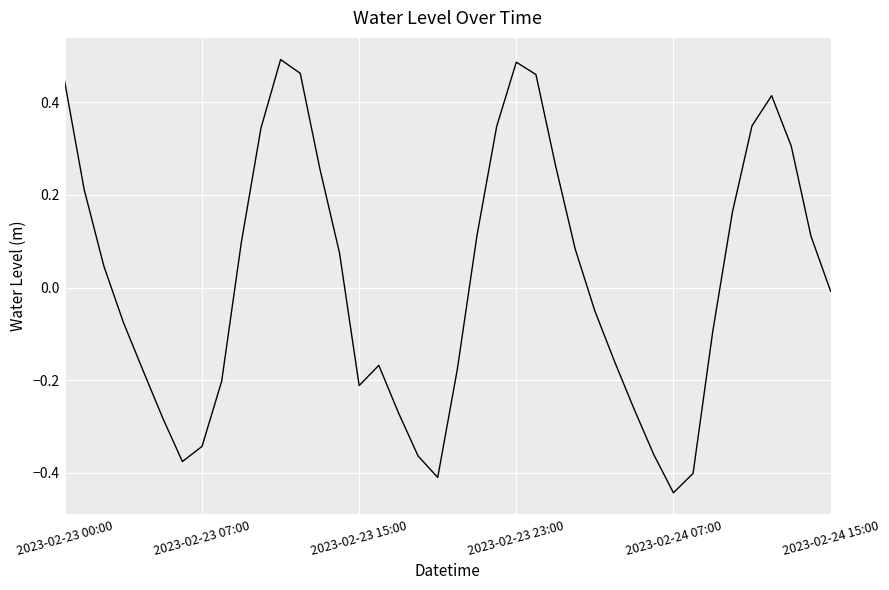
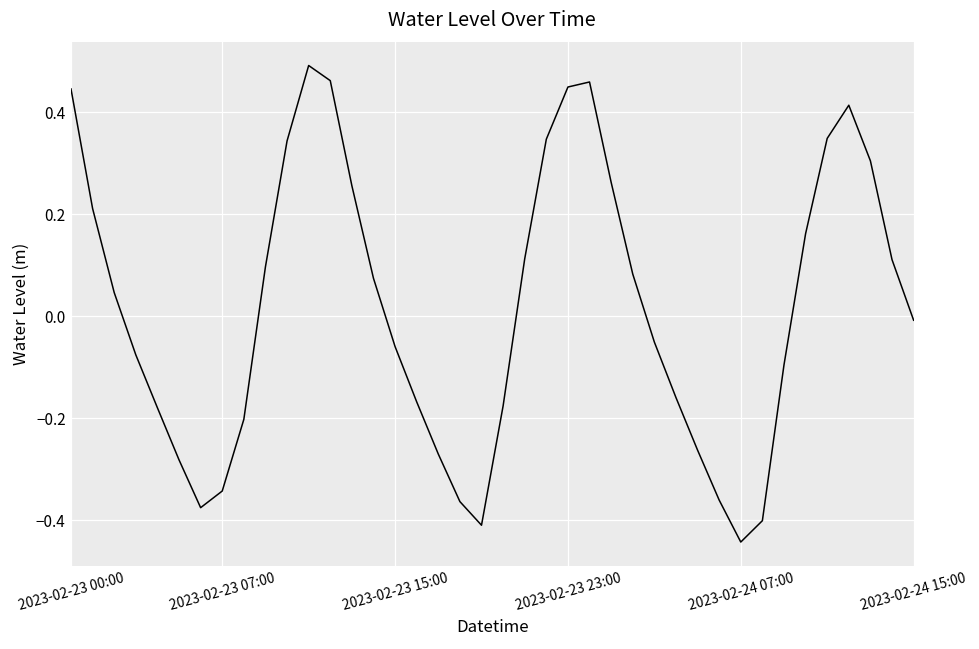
  {
    "2023-02-23 00:00": 0.45,
    "2023-02-23 07:00": -0.34,
-   "2023-02-23 15:00": -0.21,
-   "2023-02-23 23:00": 0.49,
+   "2023-02-23 15:00": -0.06,
+   "2023-02-23 23:00": 0.45,
    "2023-02-24 07:00": -0.44,
    "2023-02-24 15:00": -0.01
  }
